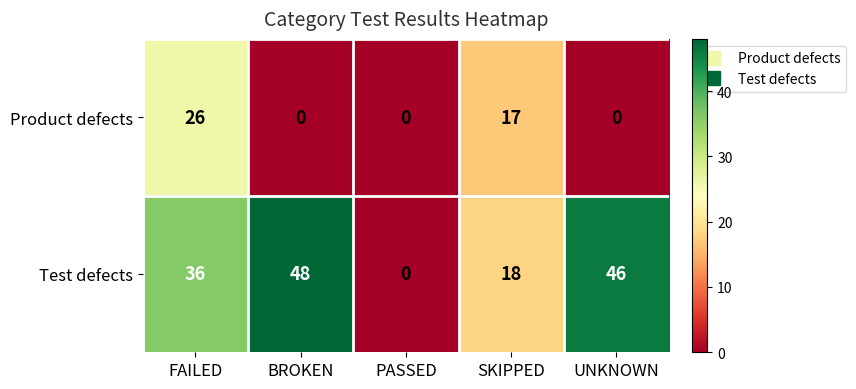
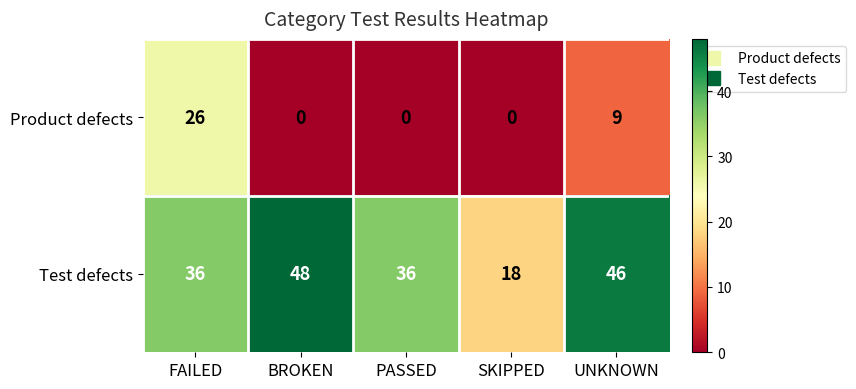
  {
    "Product defects": {
      "FAILED": 26,
      "BROKEN": 0,
      "PASSED": 0,
-     "SKIPPED": 17,
-     "UNKNOWN": 0
+     "SKIPPED": 0,
+     "UNKNOWN": 9
    },
    "Test defects": {
      "FAILED": 36,
      "BROKEN": 48,
-     "PASSED": 0,
+     "PASSED": 36,
      "SKIPPED": 18,
      "UNKNOWN": 46
    }
  }
